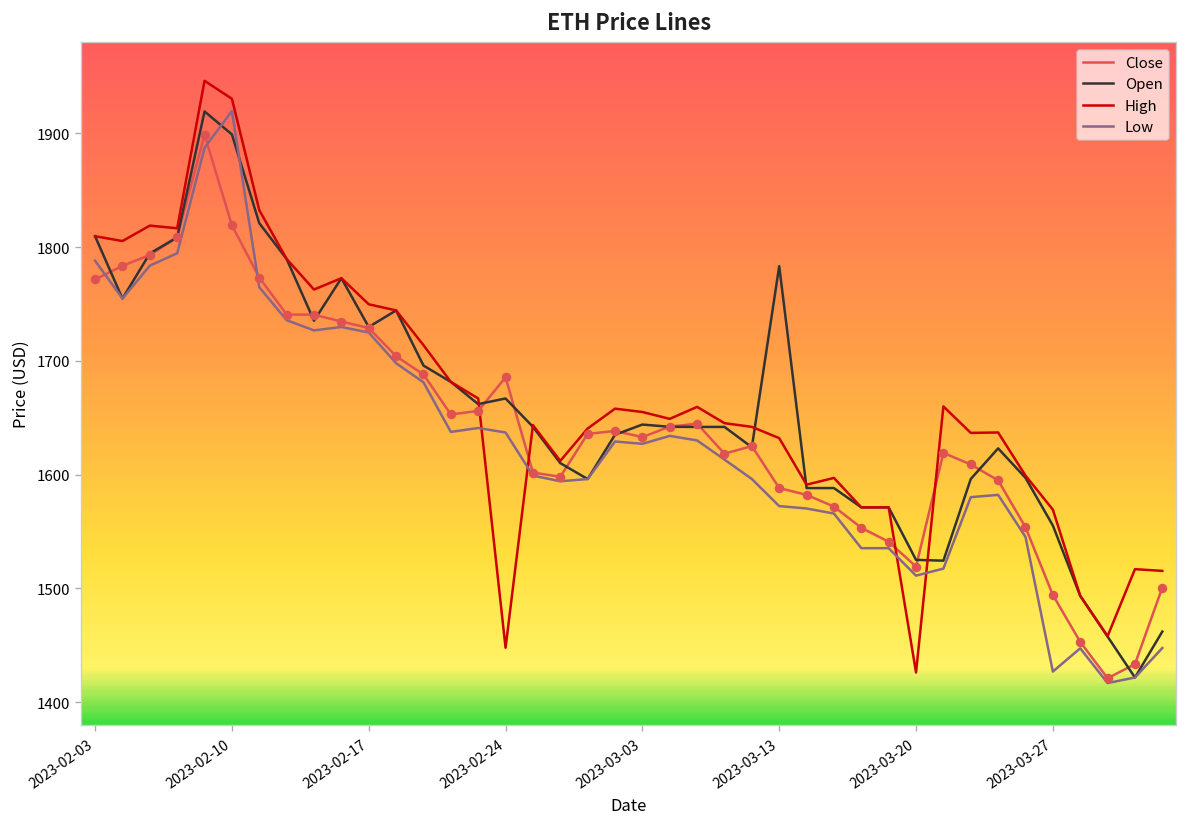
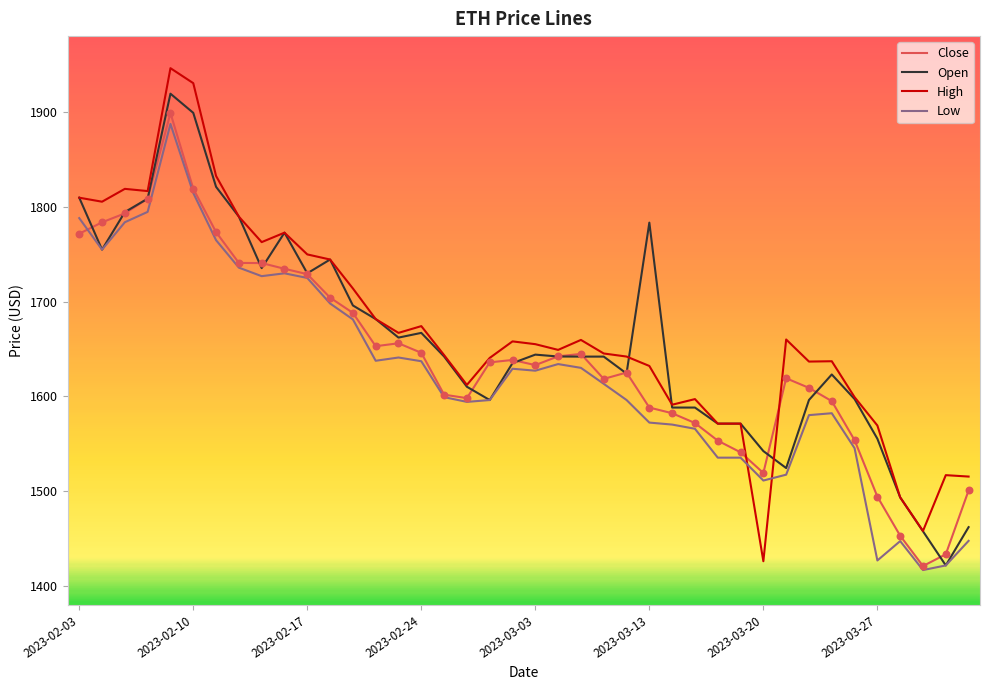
  {
    "Close": {
      "2023-02-03": 1770,
      "2023-02-10": 1820,
-     "2023-02-24": 1690,
+     "2023-02-24": 1650,
      "2023-03-03": 1630,
      "2023-03-13": 1590,
      "2023-03-20": 1520,
      "2023-03-27": 1490
    },
    "Open": {
      "2023-02-10": 1900,
      "2023-02-24": 1670,
      "2023-03-03": 1640,
      "2023-03-13": 1780,
-     "2023-03-20": 1530,
+     "2023-03-20": 1540,
      "2023-03-27": 1560
    },
    "High": {
      "2023-02-10": 1930,
      "2023-02-17": 1750,
-     "2023-02-24": 1450,
+     "2023-02-24": 1670,
      "2023-03-03": 1660,
      "2023-03-13": 1630,
      "2023-03-20": 1430,
      "2023-03-27": 1570
    },
    "Low": {
      "2023-02-03": 1790,
-     "2023-02-10": 1920,
+     "2023-02-10": 1810,
      "2023-02-17": 1720,
      "2023-02-24": 1640,
      "2023-03-03": 1630,
      "2023-03-13": 1570,
      "2023-03-20": 1510,
      "2023-03-27": 1430
    }
  }
